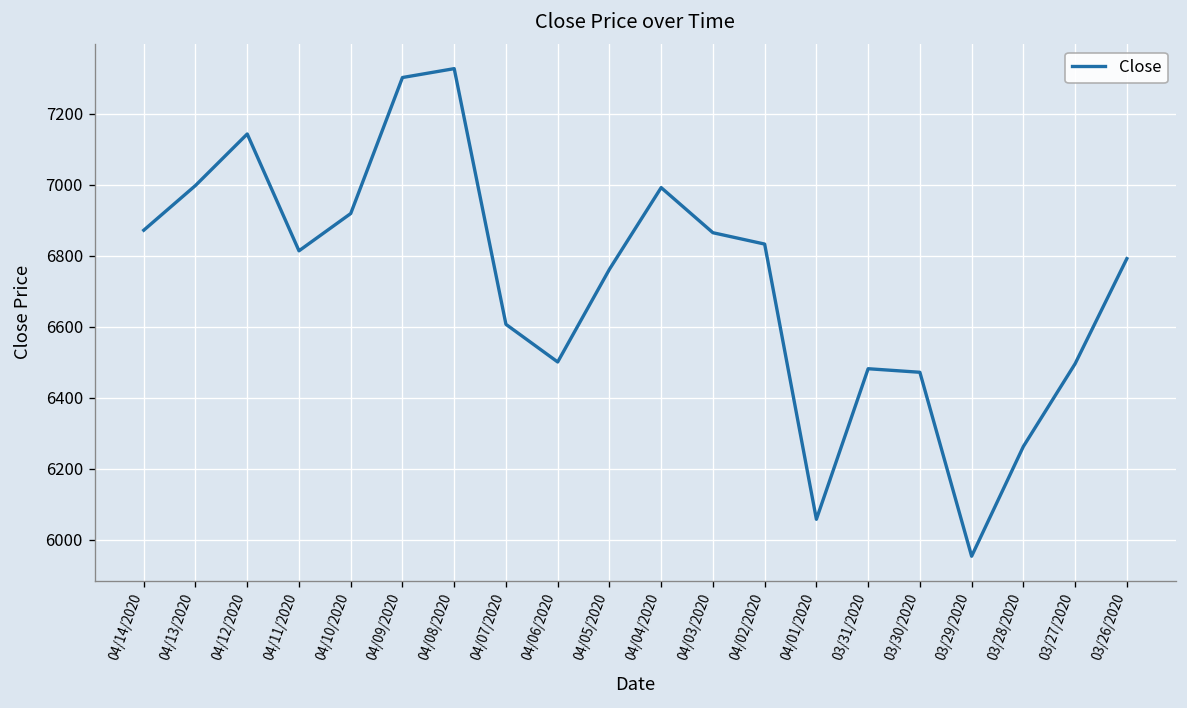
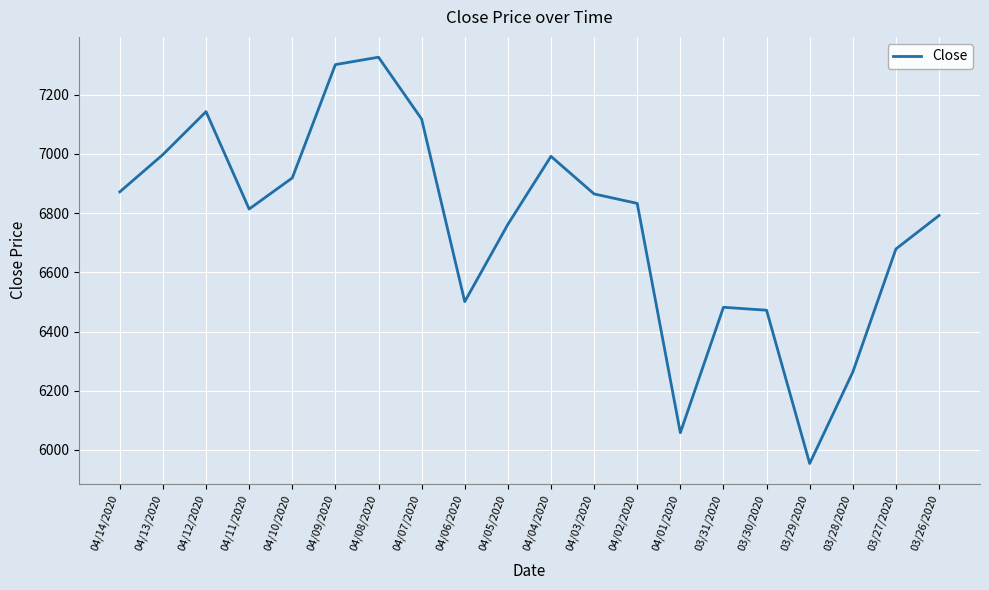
  {
    "04/14/2020": 6870,
    "04/13/2020": 7000,
    "04/12/2020": 7140,
    "04/11/2020": 6810,
    "04/10/2020": 6920,
    "04/09/2020": 7300,
    "04/08/2020": 7330,
-   "04/07/2020": 6610,
+   "04/07/2020": 7120,
    "04/06/2020": 6500,
    "04/05/2020": 6760,
    "04/04/2020": 6990,
    "04/03/2020": 6870,
    "04/02/2020": 6830,
    "04/01/2020": 6060,
    "03/31/2020": 6480,
    "03/30/2020": 6470,
    "03/29/2020": 5950,
    "03/28/2020": 6260,
-   "03/27/2020": 6500,
+   "03/27/2020": 6680,
    "03/26/2020": 6790
  }
